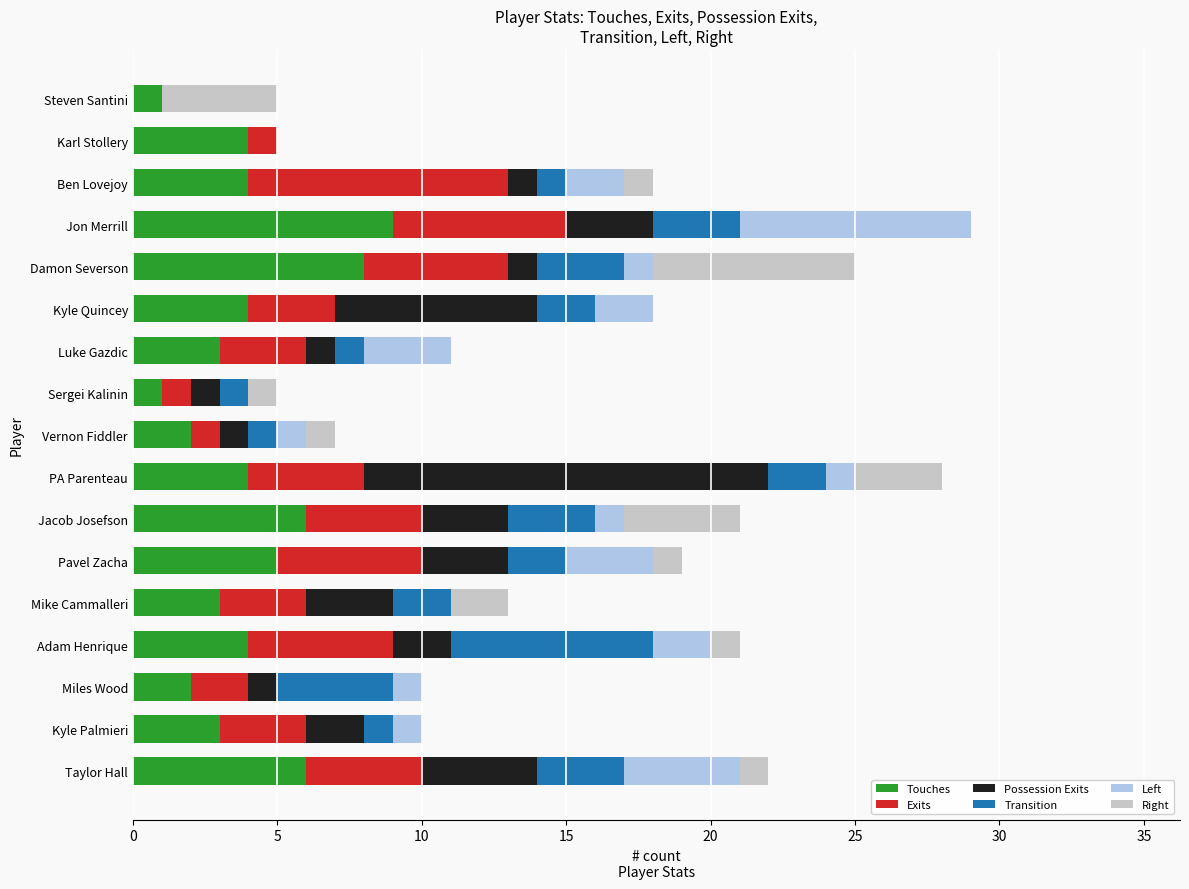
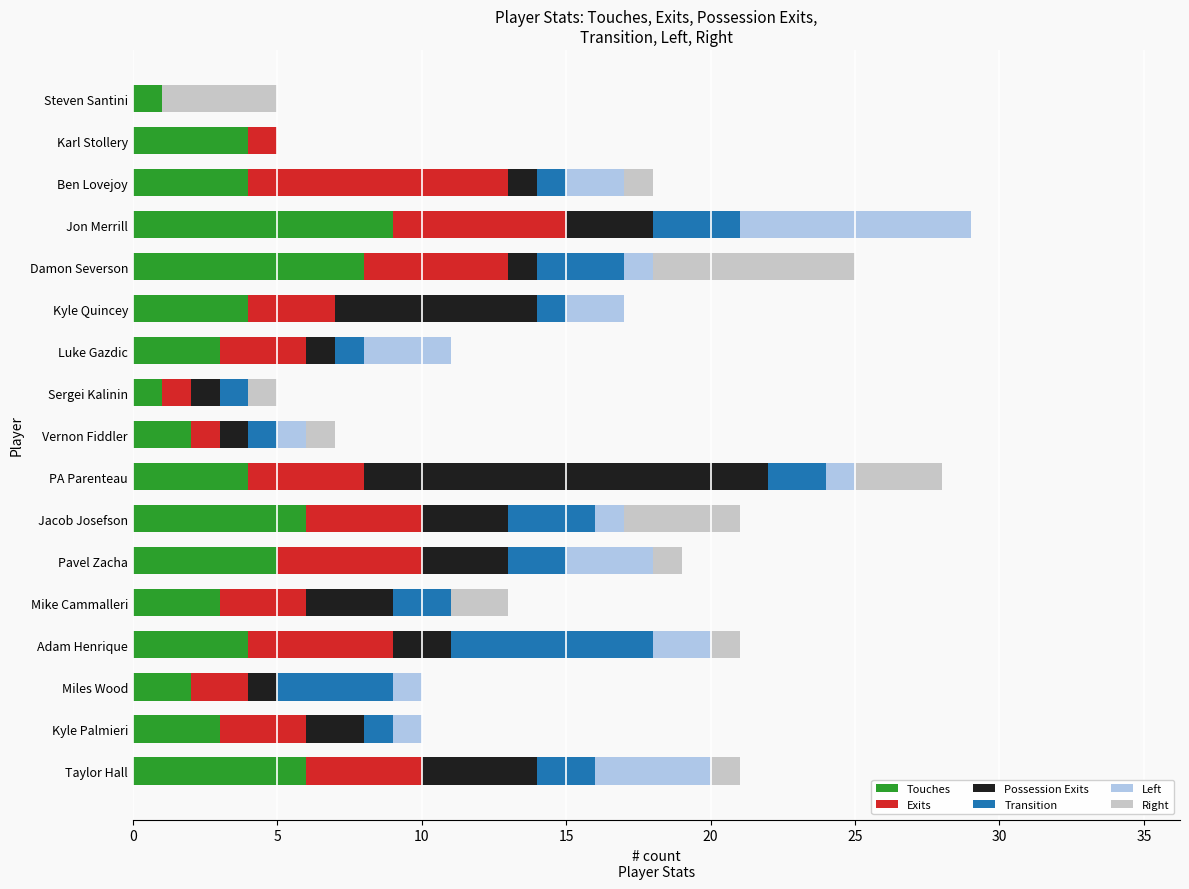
  {
    "Touches": {
      "Steven Santini": 1,
      "Karl Stollery": 4,
      "Ben Lovejoy": 4,
      "Jon Merrill": 9,
      "Damon Severson": 8,
      "Kyle Quincey": 4,
      "Luke Gazdic": 3,
      "Sergei Kalinin": 1,
      "Vernon Fiddler": 2,
      "PA Parenteau": 4,
      "Jacob Josefson": 6,
      "Pavel Zacha": 5,
      "Mike Cammalleri": 3,
      "Adam Henrique": 4,
      "Miles Wood": 2,
      "Kyle Palmieri": 3,
      "Taylor Hall": 6
    },
    "Exits": {
      "Steven Santini": 0,
      "Karl Stollery": 1,
      "Ben Lovejoy": 9,
      "Jon Merrill": 6,
      "Damon Severson": 5,
      "Kyle Quincey": 3,
      "Luke Gazdic": 3,
      "Sergei Kalinin": 1,
      "Vernon Fiddler": 1,
      "PA Parenteau": 4,
      "Jacob Josefson": 4,
      "Pavel Zacha": 5,
      "Mike Cammalleri": 3,
      "Adam Henrique": 5,
      "Miles Wood": 2,
      "Kyle Palmieri": 3,
      "Taylor Hall": 4
    },
    "Possession Exits": {
      "Steven Santini": 0,
      "Karl Stollery": 0,
      "Ben Lovejoy": 1,
      "Jon Merrill": 3,
      "Damon Severson": 1,
      "Kyle Quincey": 7,
      "Luke Gazdic": 1,
      "Sergei Kalinin": 1,
      "Vernon Fiddler": 1,
      "PA Parenteau": 14,
      "Jacob Josefson": 3,
      "Pavel Zacha": 3,
      "Mike Cammalleri": 3,
      "Adam Henrique": 2,
      "Miles Wood": 1,
      "Kyle Palmieri": 2,
      "Taylor Hall": 4
    },
    "Transition": {
      "Steven Santini": 0,
      "Karl Stollery": 0,
      "Ben Lovejoy": 1,
      "Jon Merrill": 3,
      "Damon Severson": 3,
-     "Kyle Quincey": 2,
+     "Kyle Quincey": 1,
      "Luke Gazdic": 1,
      "Sergei Kalinin": 1,
      "Vernon Fiddler": 1,
      "PA Parenteau": 2,
      "Jacob Josefson": 3,
      "Pavel Zacha": 2,
      "Mike Cammalleri": 2,
      "Adam Henrique": 7,
      "Miles Wood": 4,
      "Kyle Palmieri": 1,
-     "Taylor Hall": 3
+     "Taylor Hall": 2
    }
  }
